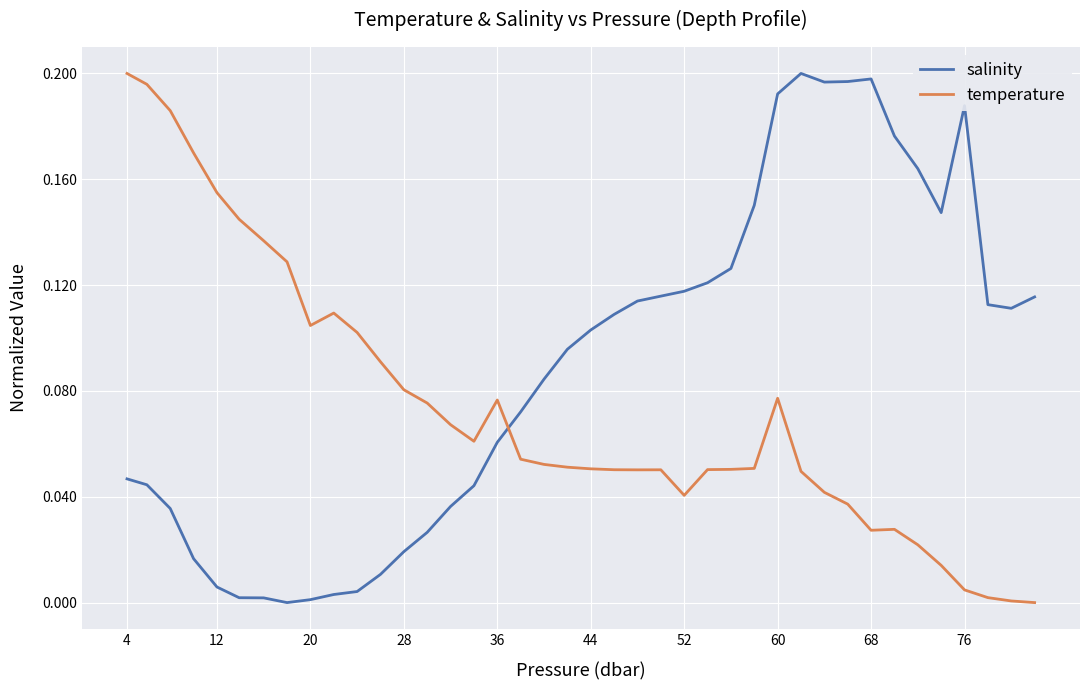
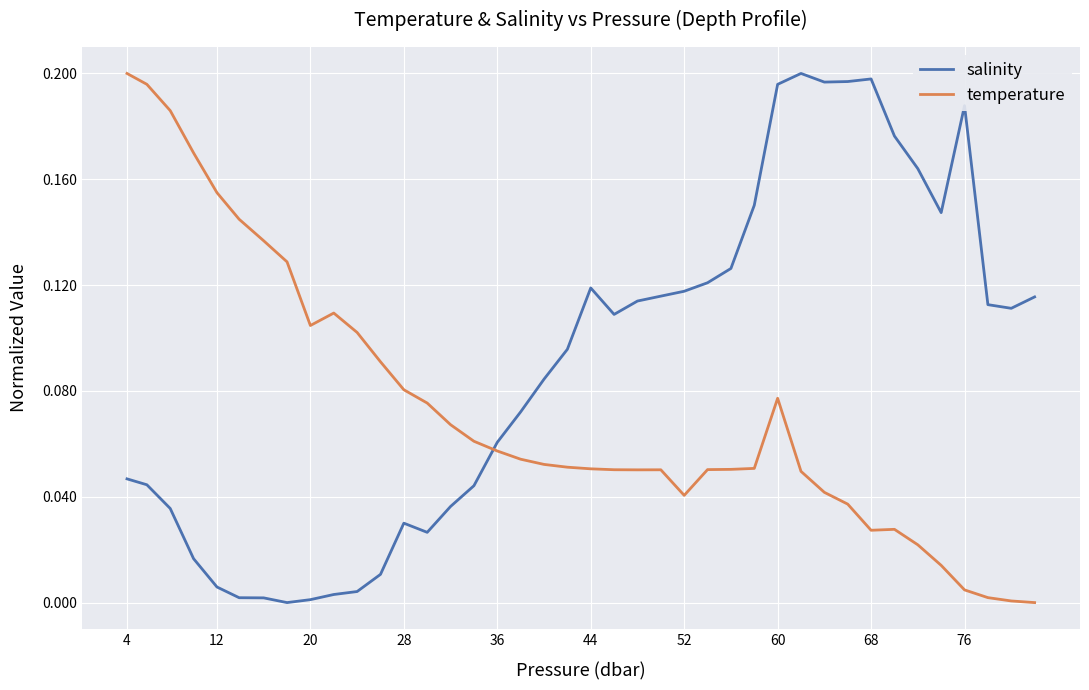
  {
    "salinity": {
      "4": 0.047,
      "12": 0.006,
      "20": 0.001,
-     "28": 0.019,
+     "28": 0.030,
      "36": 0.061,
-     "44": 0.103,
+     "44": 0.119,
      "52": 0.118,
-     "60": 0.192,
+     "60": 0.196,
      "68": 0.198
    },
    "temperature": {
      "4": 0.200,
      "12": 0.155,
      "20": 0.105,
      "28": 0.080,
-     "36": 0.077,
+     "36": 0.057,
      "44": 0.051,
      "52": 0.041,
      "60": 0.077,
      "68": 0.027,
      "76": 0.005
    }
  }
